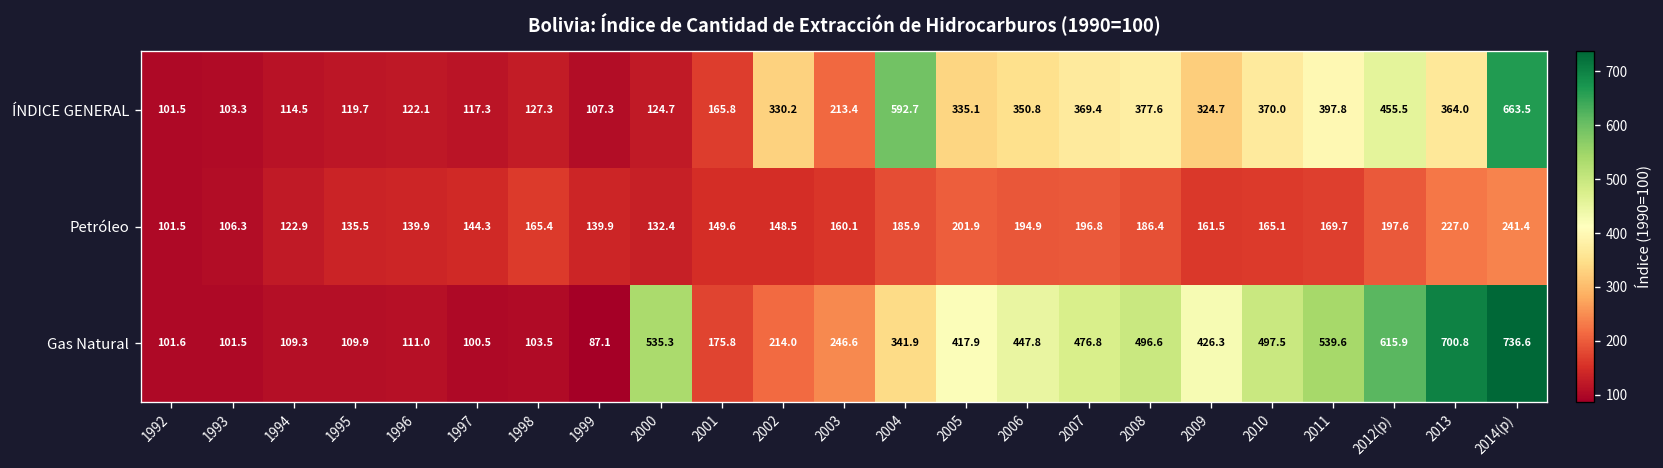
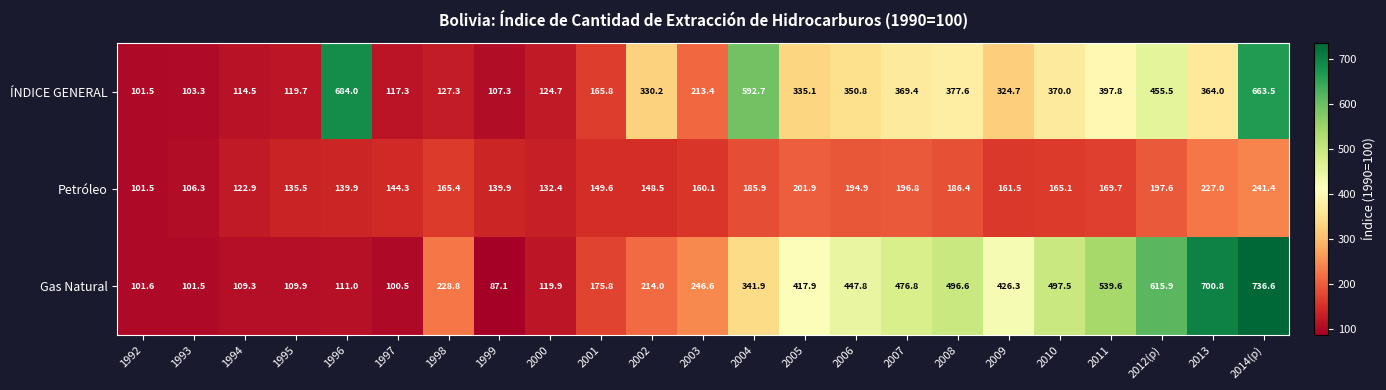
  {
    "ÍNDICE GENERAL": {
      "1992": 101.5,
      "1993": 103.3,
      "1994": 114.5,
      "1995": 119.7,
-     "1996": 122.1,
+     "1996": 684.0,
      "1997": 117.3,
      "1998": 127.3,
      "1999": 107.3,
      "2000": 124.7,
      "2001": 165.8,
      "2002": 330.2,
      "2003": 213.4,
      "2004": 592.7,
      "2005": 335.1,
      "2006": 350.8,
      "2007": 369.4,
      "2008": 377.6,
      "2009": 324.7,
      "2010": 370.0,
      "2011": 397.8,
      "2012(p)": 455.5,
      "2013": 364.0,
      "2014(p)": 663.5
    },
    "Petróleo": {
      "1992": 101.5,
      "1993": 106.3,
      "1994": 122.9,
      "1995": 135.5,
      "1996": 139.9,
      "1997": 144.3,
      "1998": 165.4,
      "1999": 139.9,
      "2000": 132.4,
      "2001": 149.6,
      "2002": 148.5,
      "2003": 160.1,
      "2004": 185.9,
      "2005": 201.9,
      "2006": 194.9,
      "2007": 196.8,
      "2008": 186.4,
      "2009": 161.5,
      "2010": 165.1,
      "2011": 169.7,
      "2012(p)": 197.6,
      "2013": 227.0,
      "2014(p)": 241.4
    },
    "Gas Natural": {
      "1992": 101.6,
      "1993": 101.5,
      "1994": 109.3,
      "1995": 109.9,
      "1996": 111.0,
      "1997": 100.5,
-     "1998": 103.5,
+     "1998": 228.8,
      "1999": 87.1,
-     "2000": 535.3,
+     "2000": 119.9,
      "2001": 175.8,
      "2002": 214.0,
      "2003": 246.6,
      "2004": 341.9,
      "2005": 417.9,
      "2006": 447.8,
      "2007": 476.8,
      "2008": 496.6,
      "2009": 426.3,
      "2010": 497.5,
      "2011": 539.6,
      "2012(p)": 615.9,
      "2013": 700.8,
      "2014(p)": 736.6
    }
  }
